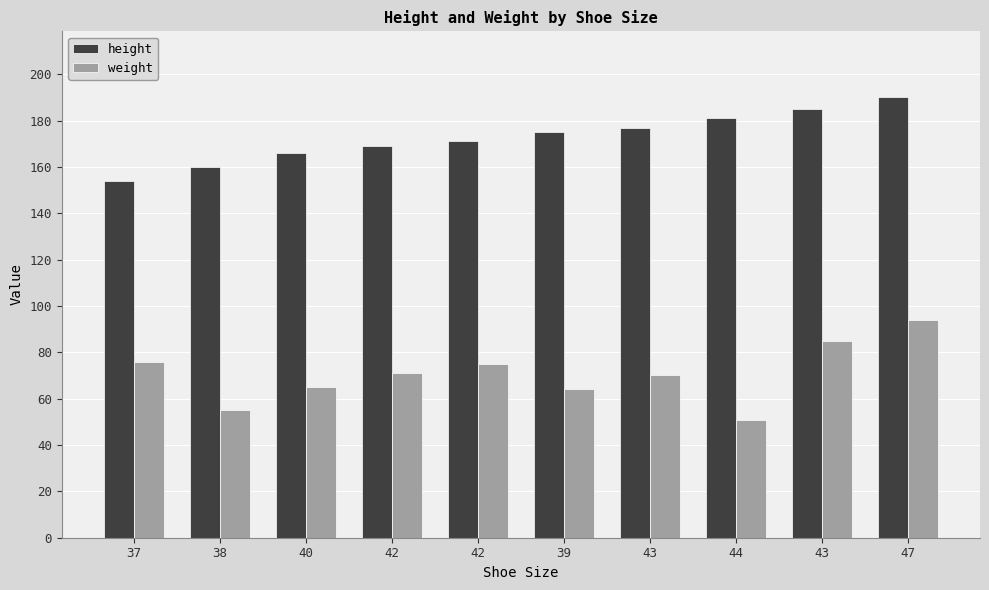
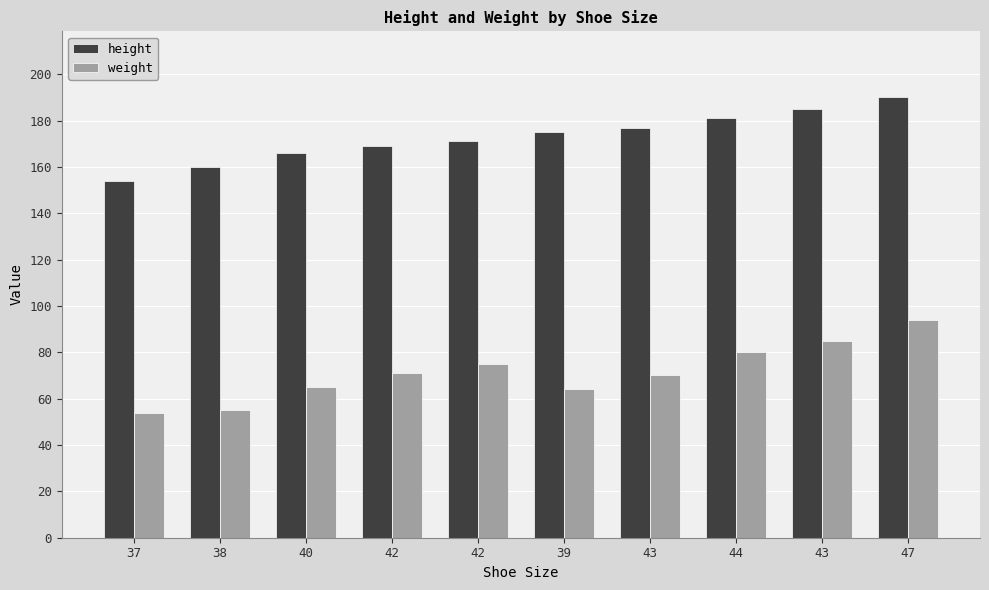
  {
    "height": {
      "37": 154,
      "38": 160,
      "40": 166,
      "39": 175,
      "44": 181,
      "47": 190
    },
    "weight": {
-     "37": 76,
+     "37": 54,
      "38": 55,
      "40": 65,
      "39": 64,
-     "44": 51,
+     "44": 80,
      "47": 94
    }
  }
